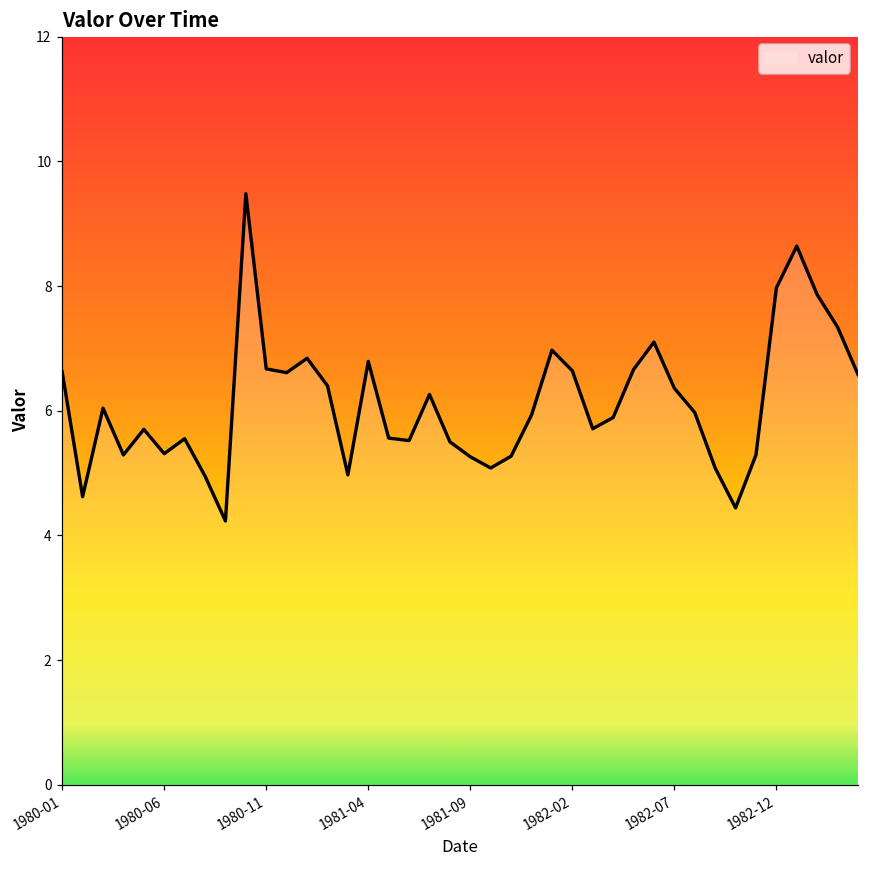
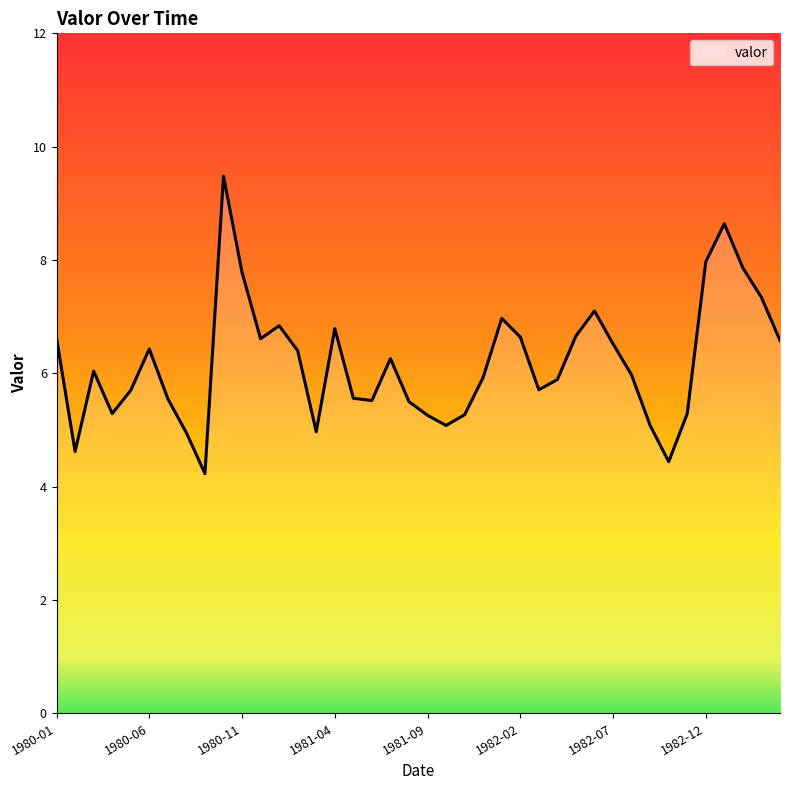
  {
    "1980-01": 6.6,
-   "1980-06": 5.3,
-   "1980-11": 6.7,
+   "1980-06": 6.4,
+   "1980-11": 7.8,
    "1981-04": 6.8,
    "1981-09": 5.3,
    "1982-02": 6.6,
-   "1982-07": 6.4,
+   "1982-07": 6.5,
    "1982-12": 8.0
  }
